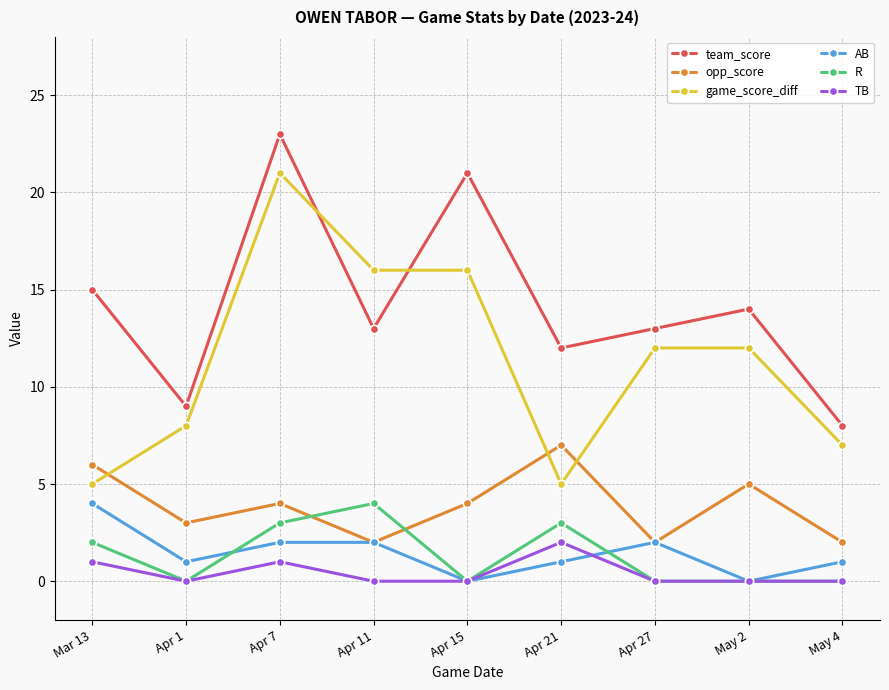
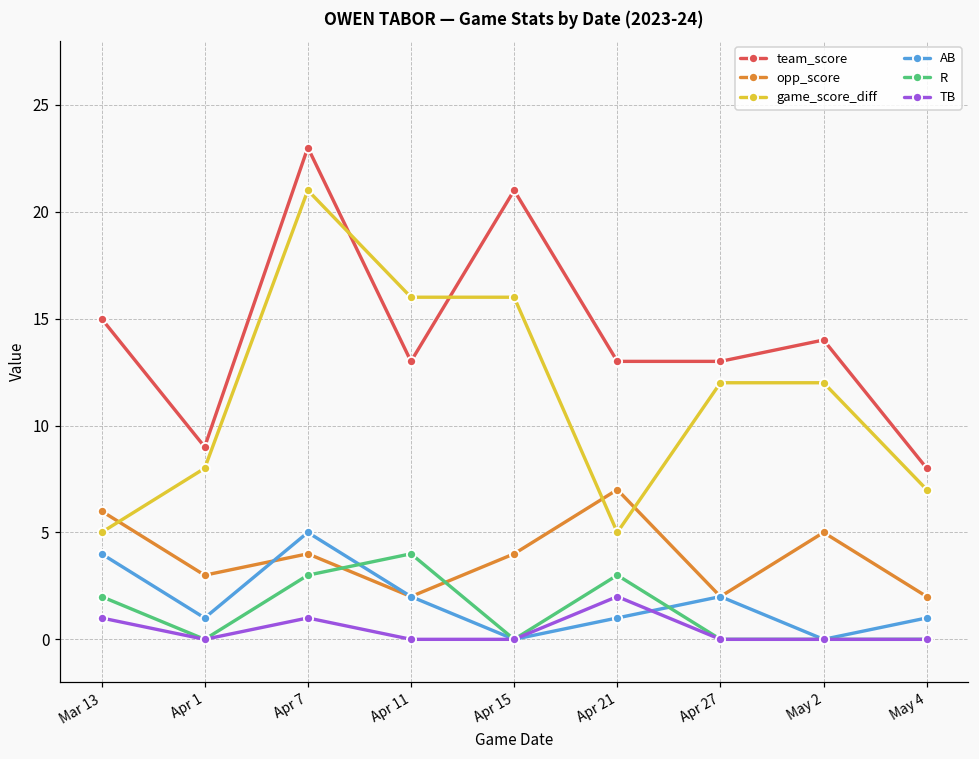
  {
    "team_score": {
      "Mar 13": 15,
      "Apr 1": 9,
      "Apr 7": 23,
      "Apr 11": 13,
      "Apr 15": 21,
-     "Apr 21": 12,
+     "Apr 21": 13,
      "Apr 27": 13,
      "May 2": 14,
      "May 4": 8
    },
    "opp_score": {
      "Mar 13": 6,
      "Apr 1": 3,
      "Apr 7": 4,
      "Apr 15": 4,
      "Apr 21": 7,
      "May 2": 5,
      "May 4": 2
    },
    "game_score_diff": {
      "Mar 13": 5,
      "Apr 1": 8,
      "Apr 7": 21,
      "Apr 11": 16,
      "Apr 15": 16,
      "Apr 21": 5,
      "Apr 27": 12,
      "May 2": 12,
      "May 4": 7
    },
    "AB": {
      "Mar 13": 4,
      "Apr 1": 1,
-     "Apr 7": 2,
+     "Apr 7": 5,
      "Apr 21": 1,
      "May 4": 1
    },
    "R": {
      "Mar 13": 2,
      "Apr 7": 3,
      "Apr 11": 4,
      "Apr 21": 3
    },
    "TB": {
      "Mar 13": 1,
      "Apr 7": 1,
      "Apr 11": 0,
      "Apr 21": 2
    }
  }
